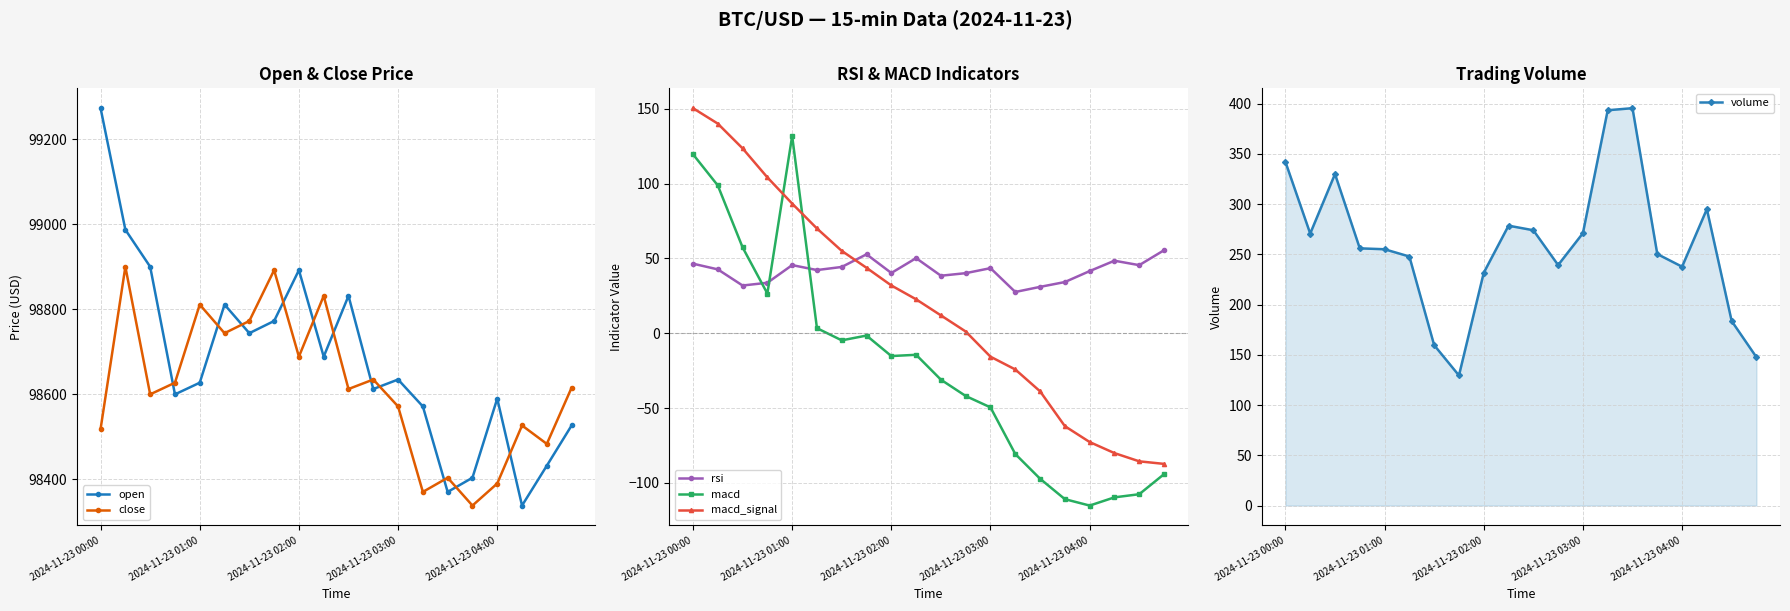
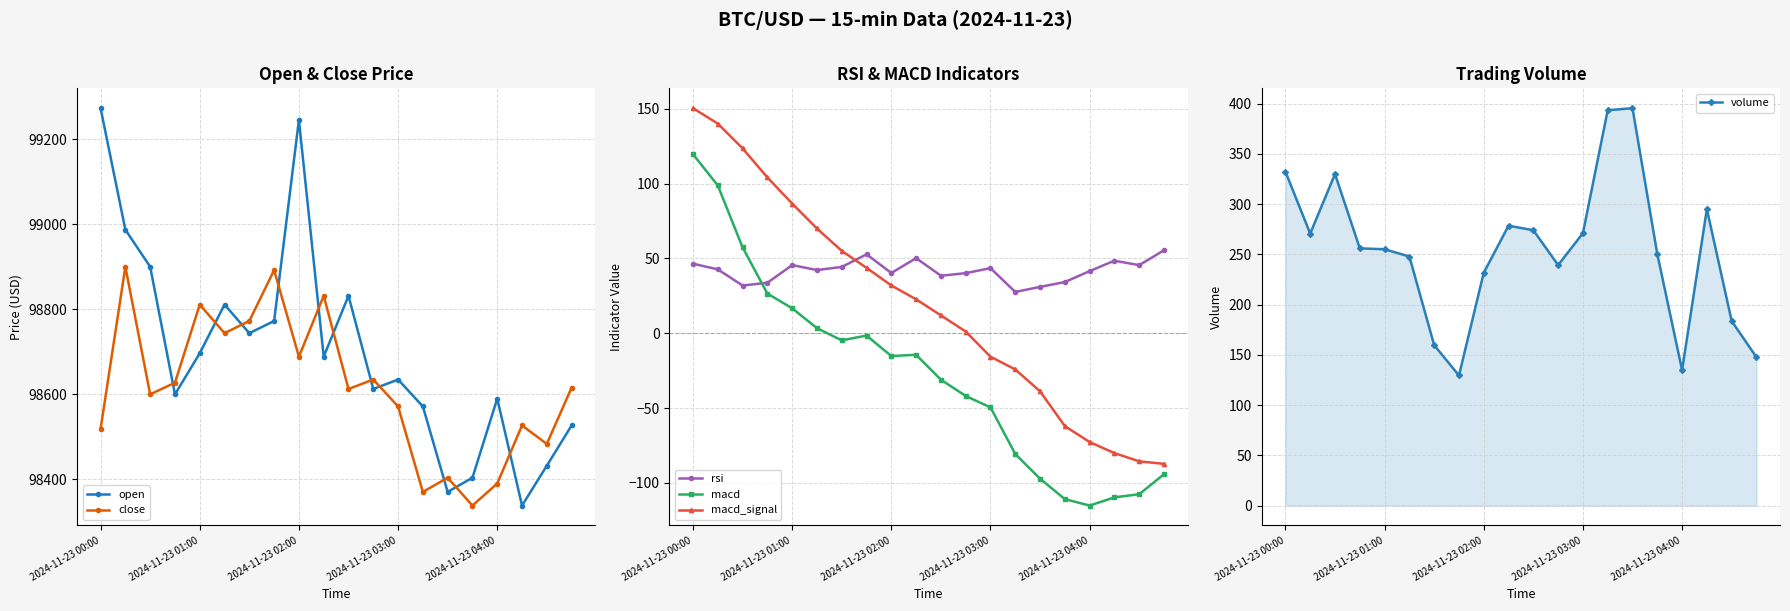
  {
    "Open & Close Price": {
      "open": {
        "2024-11-23 00:00": 99270,
-       "2024-11-23 01:00": 98630,
-       "2024-11-23 02:00": 98890,
+       "2024-11-23 01:00": 98700,
+       "2024-11-23 02:00": 99240,
        "2024-11-23 03:00": 98630,
        "2024-11-23 04:00": 98590
      },
      "close": {
        "2024-11-23 00:00": 98520,
        "2024-11-23 01:00": 98810,
        "2024-11-23 02:00": 98690,
        "2024-11-23 03:00": 98570,
        "2024-11-23 04:00": 98390
      }
    },
    "RSI & MACD Indicators": {
      "rsi": {
        "2024-11-23 00:00": 47,
        "2024-11-23 01:00": 46,
        "2024-11-23 02:00": 40,
        "2024-11-23 03:00": 44,
        "2024-11-23 04:00": 42
      },
      "macd": {
        "2024-11-23 00:00": 120,
-       "2024-11-23 01:00": 132,
+       "2024-11-23 01:00": 17,
        "2024-11-23 02:00": -15,
        "2024-11-23 03:00": -50,
        "2024-11-23 04:00": -115
      },
      "macd_signal": {
        "2024-11-23 00:00": 150,
        "2024-11-23 01:00": 87,
        "2024-11-23 02:00": 32,
        "2024-11-23 03:00": -16,
        "2024-11-23 04:00": -73
      }
    },
    "Trading Volume": {
-     "2024-11-23 00:00": 342,
+     "2024-11-23 00:00": 332,
      "2024-11-23 01:00": 255,
      "2024-11-23 02:00": 232,
      "2024-11-23 03:00": 271,
-     "2024-11-23 04:00": 238
+     "2024-11-23 04:00": 135
    }
  }
